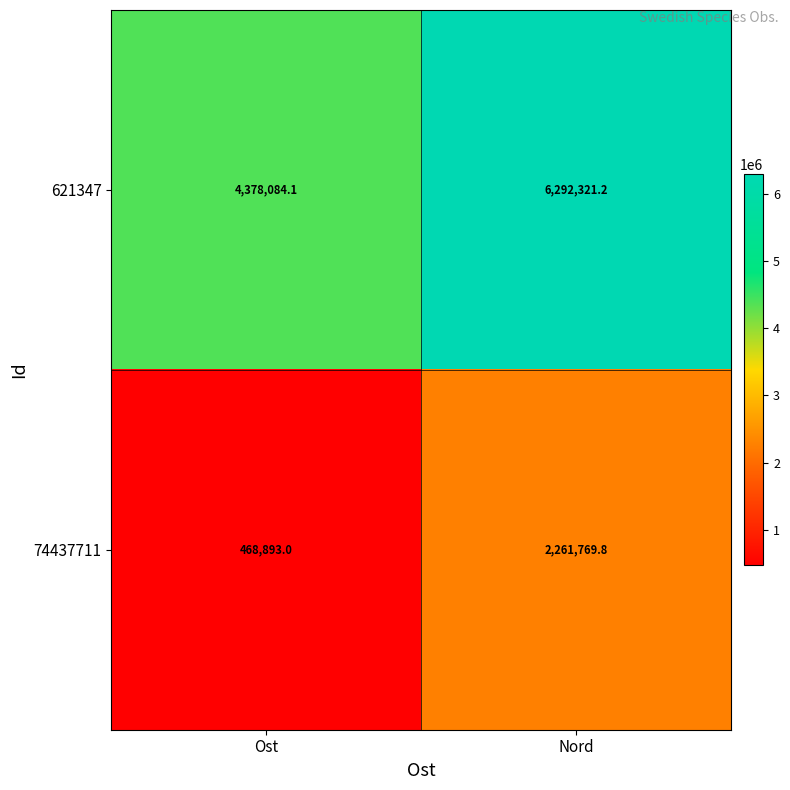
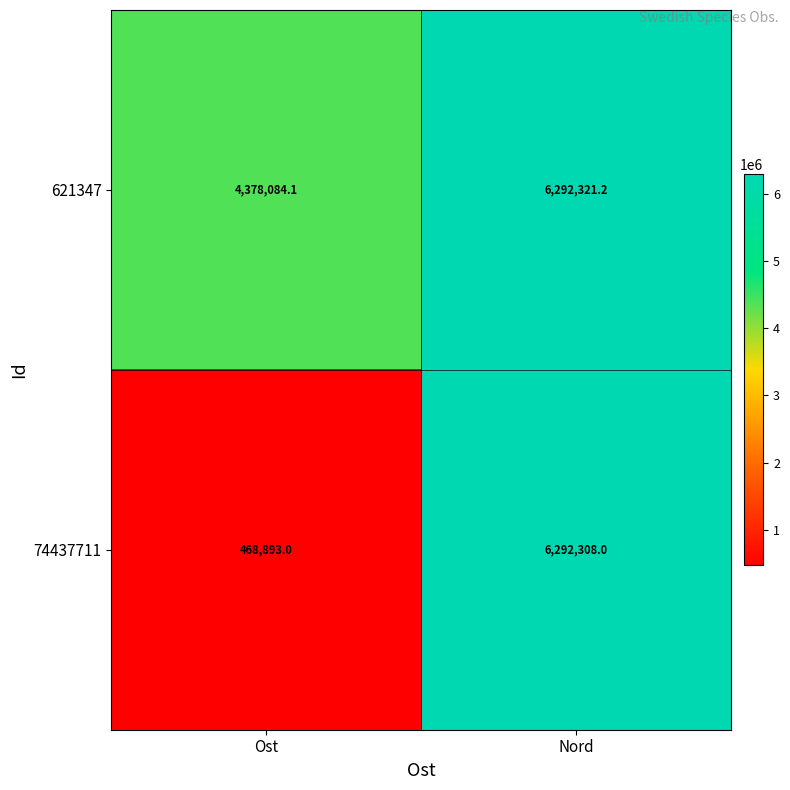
  {
    "621347": {
      "Ost": "4,378,084.1",
      "Nord": "6,292,321.2"
    },
    "74437711": {
      "Ost": "468,893.0",
-     "Nord": "2,261,769.8"
+     "Nord": "6,292,308.0"
    }
  }
